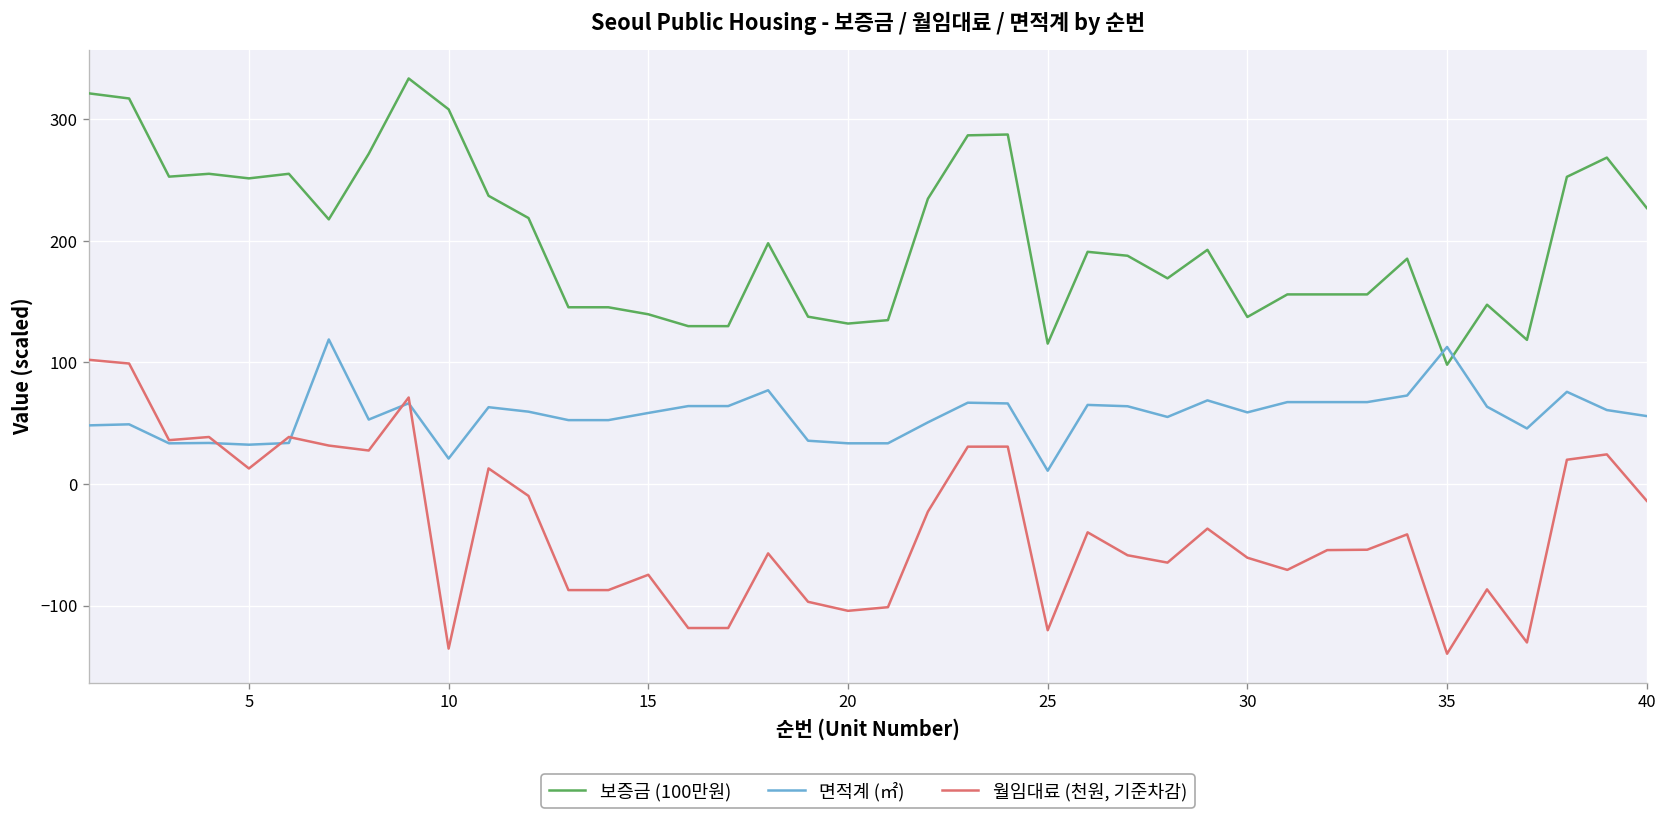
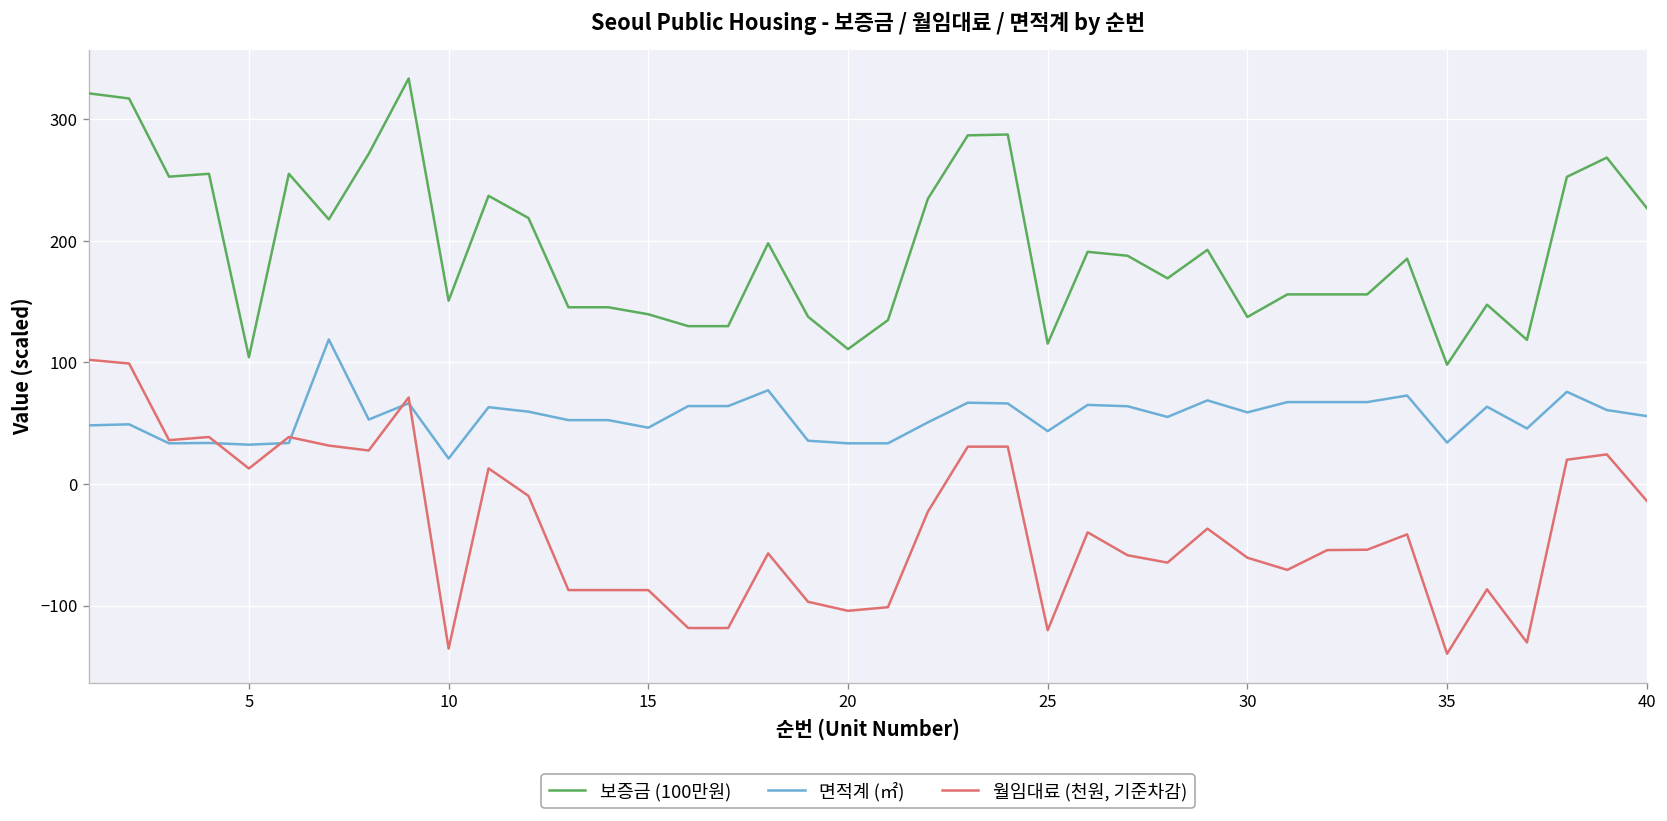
  {
    "보증금 (100만원)": {
-     "5": 251,
-     "10": 308,
+     "5": 104,
+     "10": 151,
      "15": 140,
-     "20": 132,
+     "20": 111,
      "25": 115,
      "30": 137,
      "35": 98,
      "40": 227
    },
    "면적계 (㎡)": {
      "5": 32,
      "10": 21,
-     "15": 58,
+     "15": 46,
      "20": 33,
-     "25": 11,
+     "25": 43,
      "30": 59,
-     "35": 113,
+     "35": 34,
      "40": 56
    },
    "월임대료 (천원, 기준차감)": {
      "5": 13,
      "10": -135,
-     "15": -75,
+     "15": -87,
      "20": -104,
      "25": -120,
      "30": -61,
      "35": -140,
      "40": -14
    }
  }
